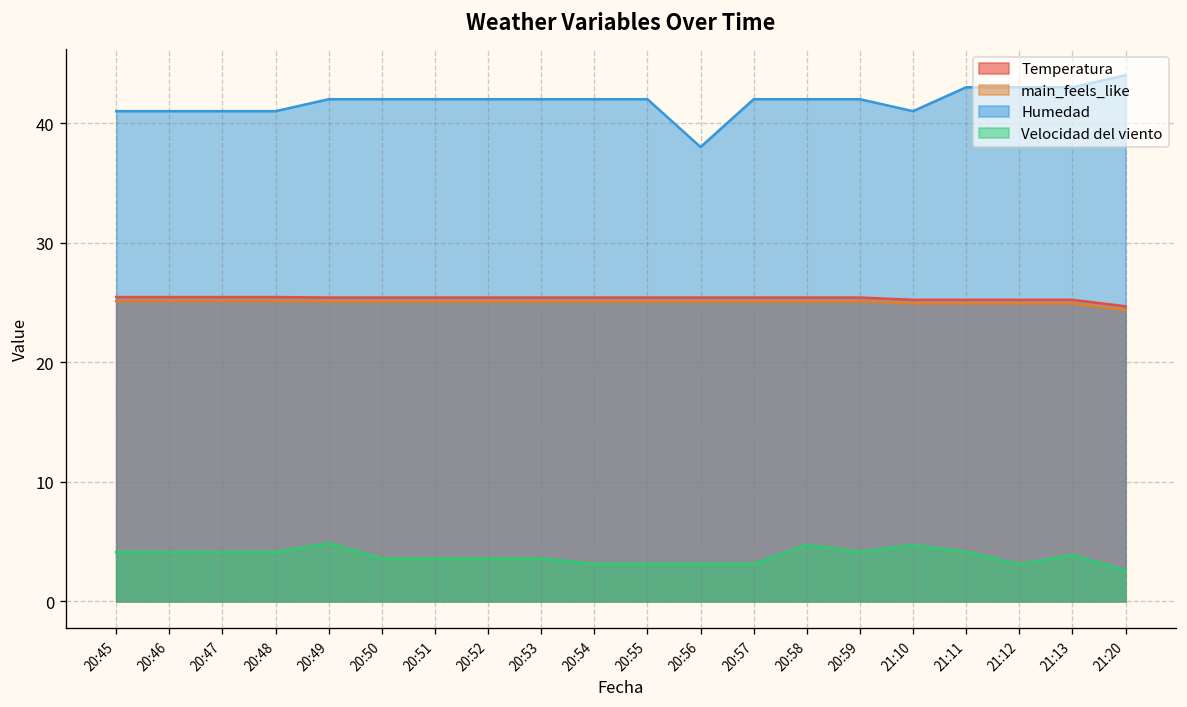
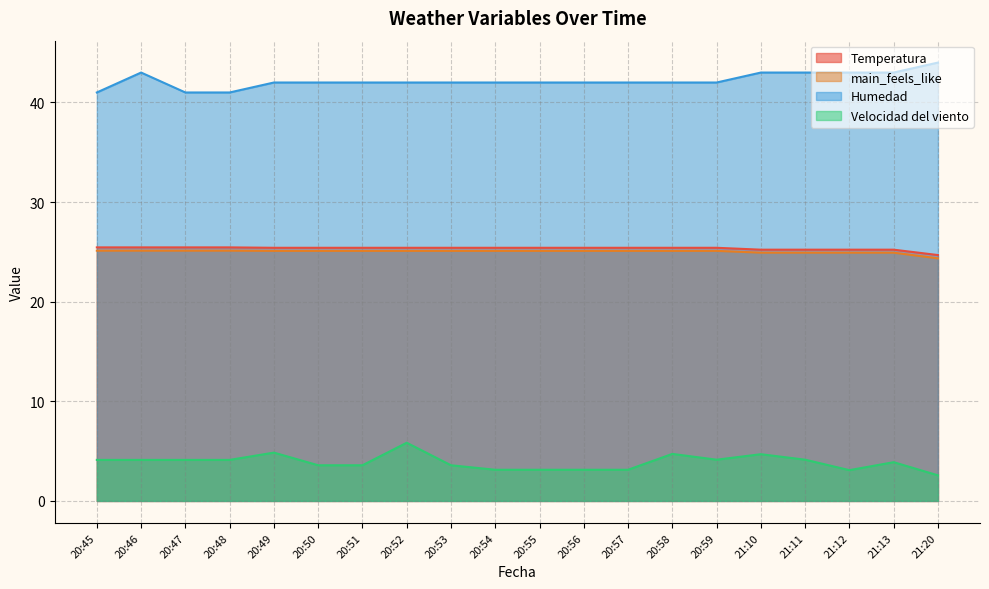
  {
    "Humedad": {
      "20:45": 41,
-     "20:46": 41,
+     "20:46": 43,
      "20:47": 41,
      "20:48": 41,
      "20:49": 42,
      "20:50": 42,
      "20:51": 42,
      "20:52": 42,
      "20:53": 42,
      "20:54": 42,
      "20:55": 42,
-     "20:56": 38,
+     "20:56": 42,
      "20:57": 42,
      "20:58": 42,
      "20:59": 42,
-     "21:10": 41,
+     "21:10": 43,
      "21:11": 43
    },
    "Velocidad del viento": {
      "20:45": 4,
      "20:46": 4,
      "20:47": 4,
      "20:48": 4,
      "20:49": 5,
      "20:50": 4,
      "20:51": 4,
-     "20:52": 4,
+     "20:52": 6,
      "20:53": 4,
      "20:54": 3,
      "20:55": 3,
      "20:56": 3,
      "20:57": 3,
      "20:58": 5,
      "20:59": 4,
      "21:10": 5,
      "21:11": 4,
      "21:12": 3,
      "21:13": 4,
      "21:20": 3
    }
  }
